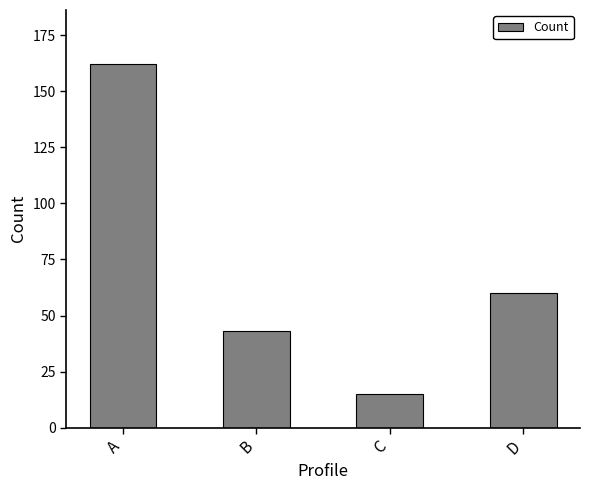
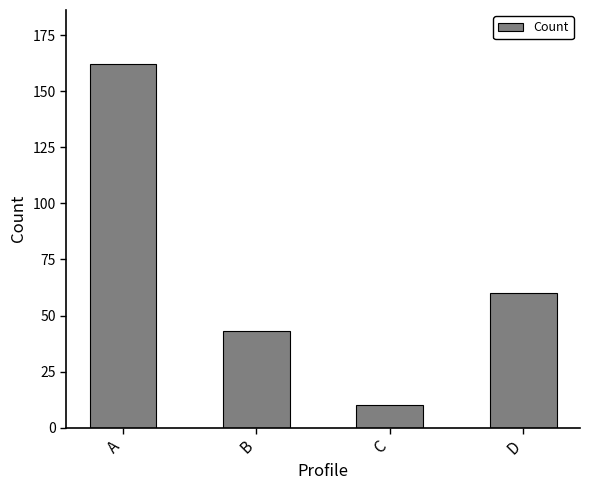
  {
    "A": 162,
    "B": 43,
-   "C": 15,
+   "C": 10,
    "D": 60
  }
